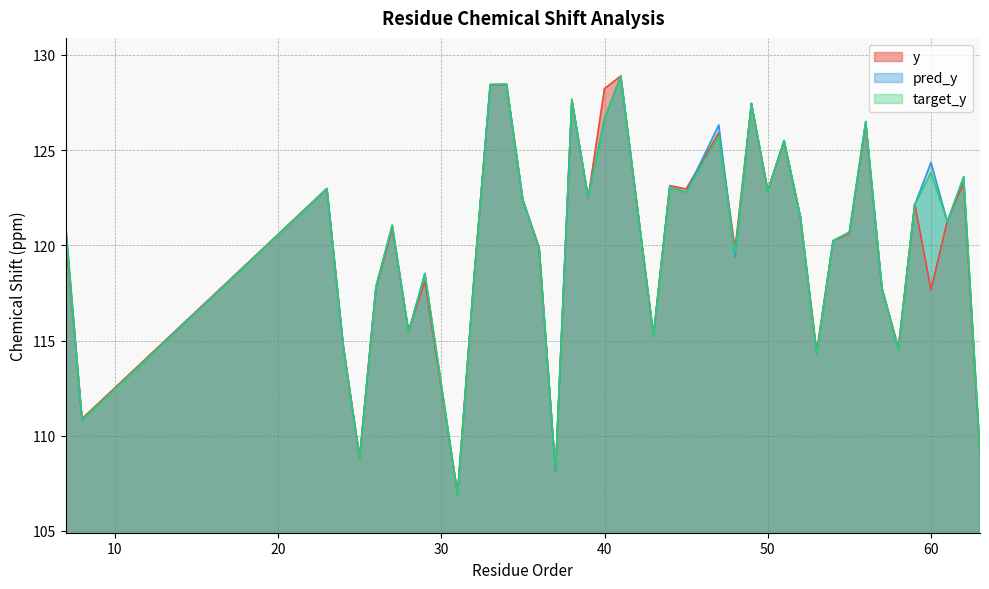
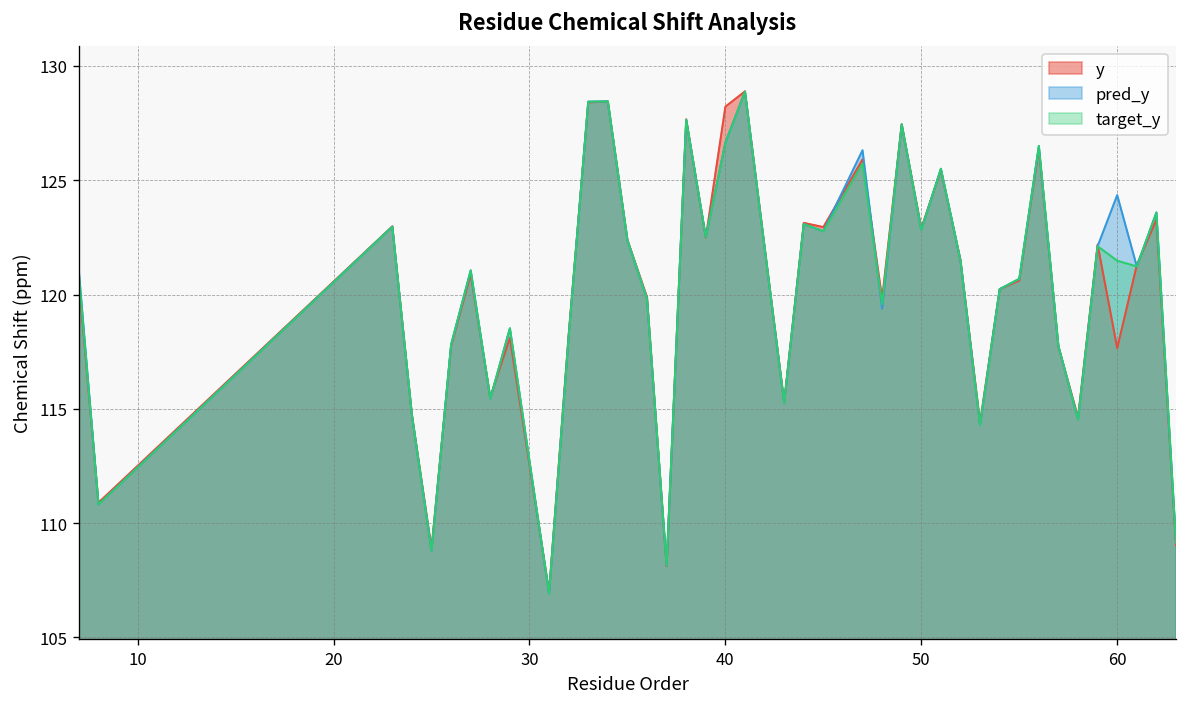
  {
    "y": {
      "40": 128.2,
      "60": 117.7
    },
    "pred_y": {
      "60": 124.3
    },
    "target_y": {
-     "60": 123.8
+     "60": 121.5
    }
  }
